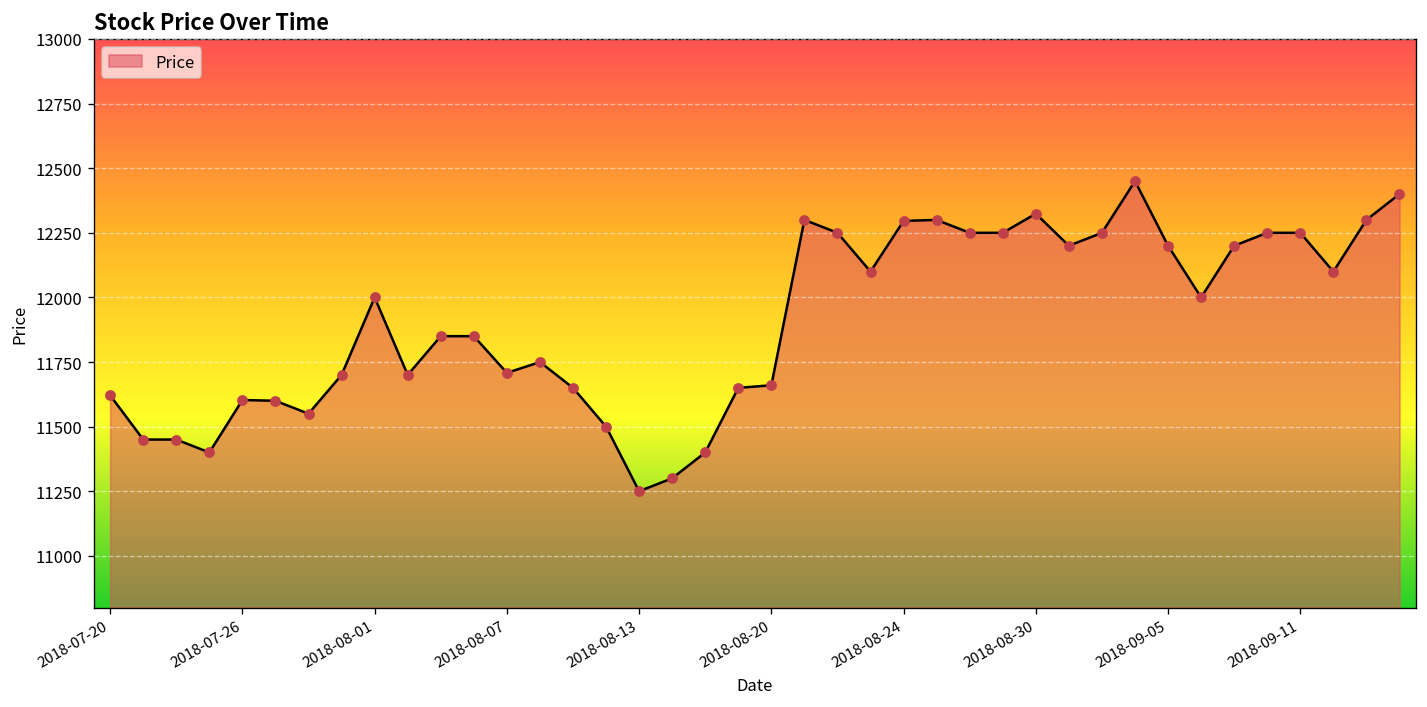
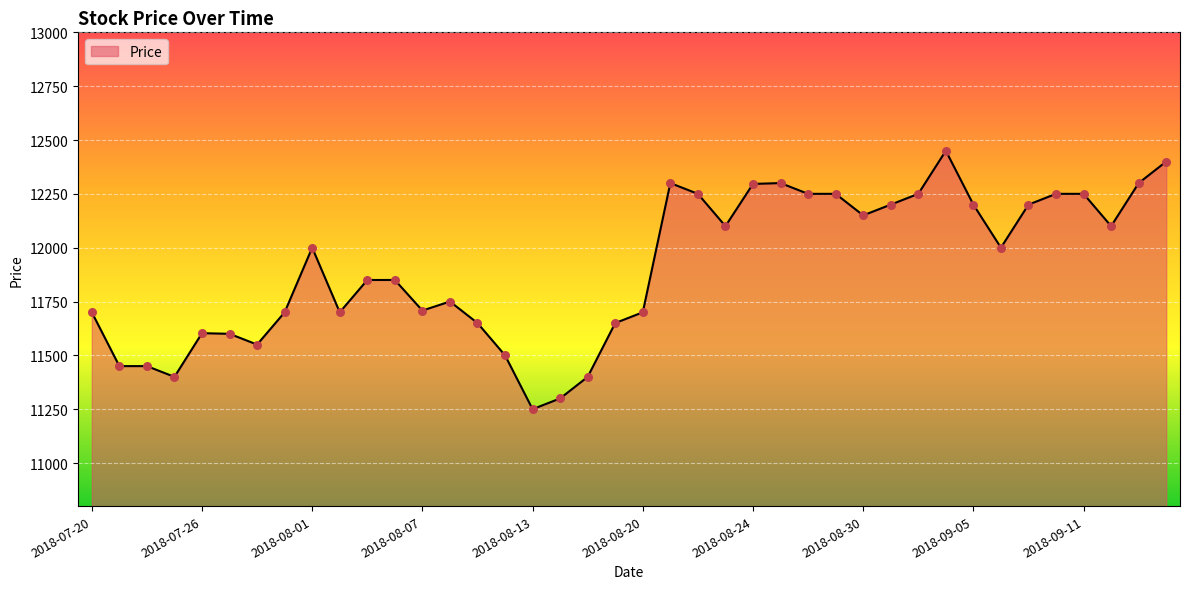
  {
-   "2018-07-20": 11620,
+   "2018-07-20": 11700,
    "2018-07-26": 11600,
    "2018-08-01": 12000,
    "2018-08-07": 11710,
    "2018-08-13": 11250,
-   "2018-08-20": 11660,
+   "2018-08-20": 11700,
    "2018-08-24": 12300,
-   "2018-08-30": 12320,
+   "2018-08-30": 12150,
    "2018-09-05": 12200,
    "2018-09-11": 12250
  }
